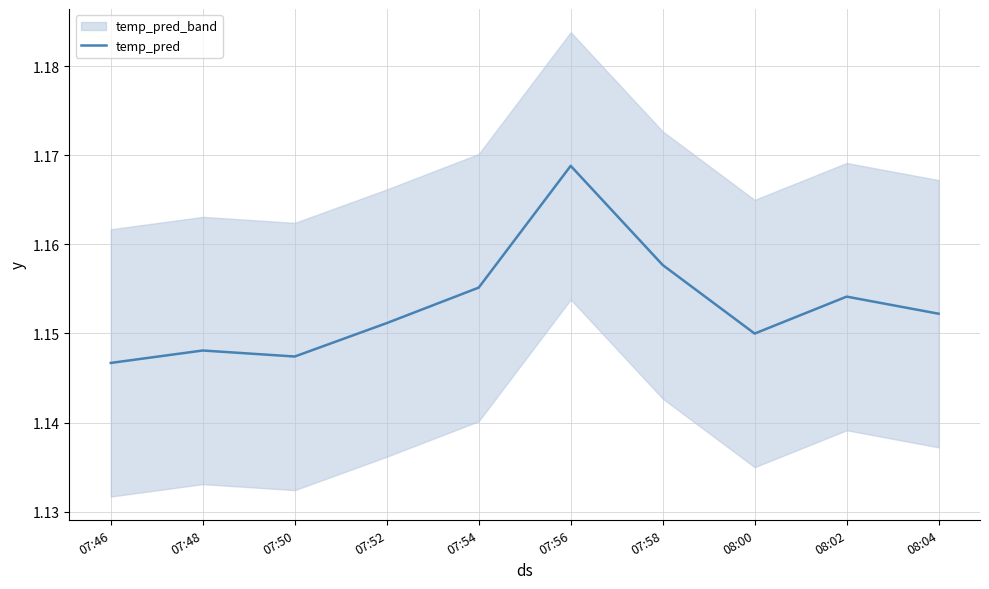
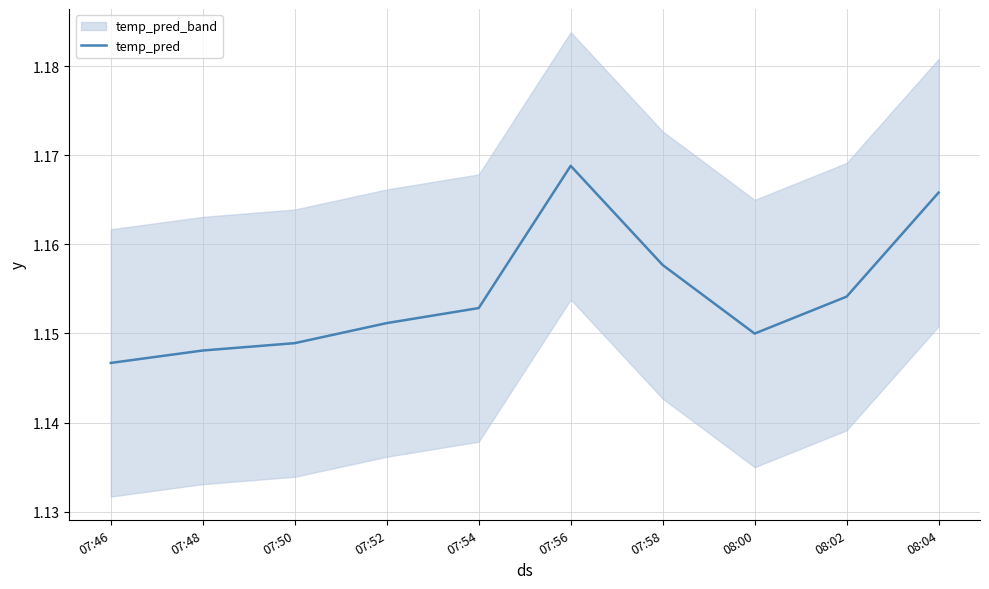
  {
    "temp_pred": {
      "07:46": 1.147,
      "07:48": 1.148,
-     "07:50": 1.147,
+     "07:50": 1.149,
      "07:52": 1.151,
-     "07:54": 1.155,
+     "07:54": 1.153,
      "07:56": 1.169,
      "07:58": 1.158,
      "08:00": 1.150,
      "08:02": 1.154,
-     "08:04": 1.152
+     "08:04": 1.166
    }
  }
